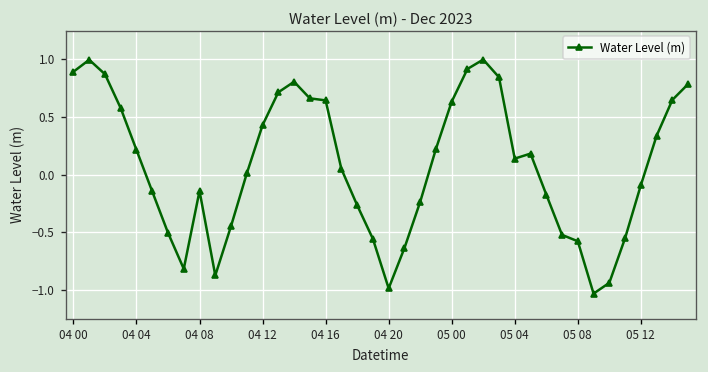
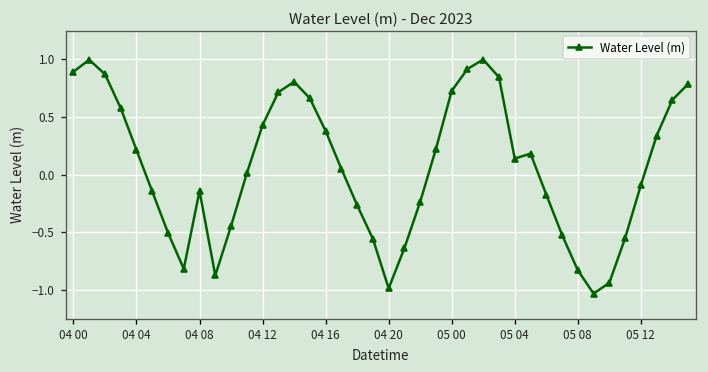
  {
    "04 00": 0.9,
    "04 04": 0.2,
    "04 08": -0.1,
    "04 12": 0.4,
-   "04 16": 0.6,
+   "04 16": 0.4,
    "04 20": -1.0,
-   "05 00": 0.6,
+   "05 00": 0.7,
    "05 04": 0.1,
-   "05 08": -0.6,
+   "05 08": -0.8,
    "05 12": -0.1
  }
